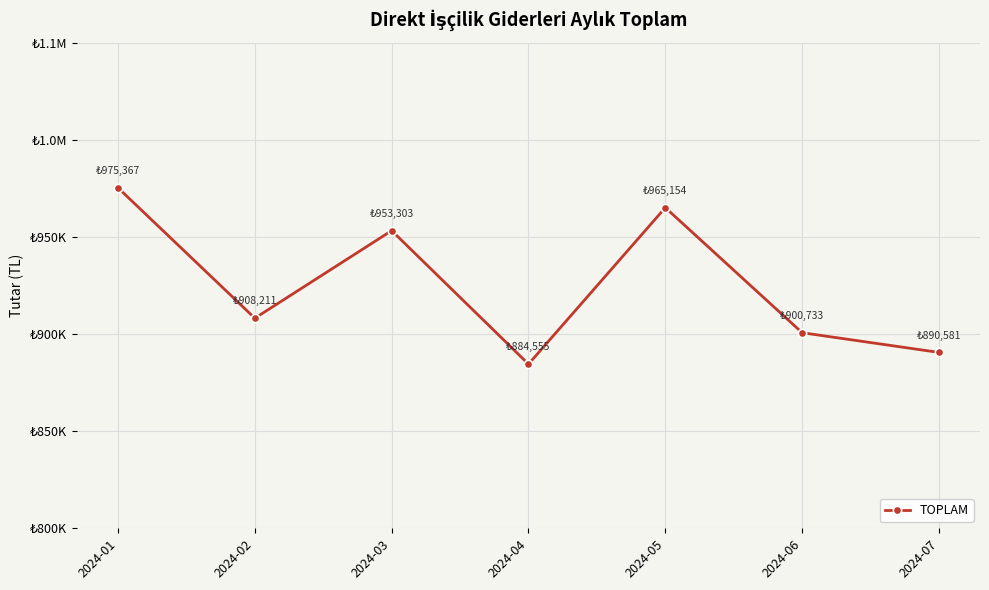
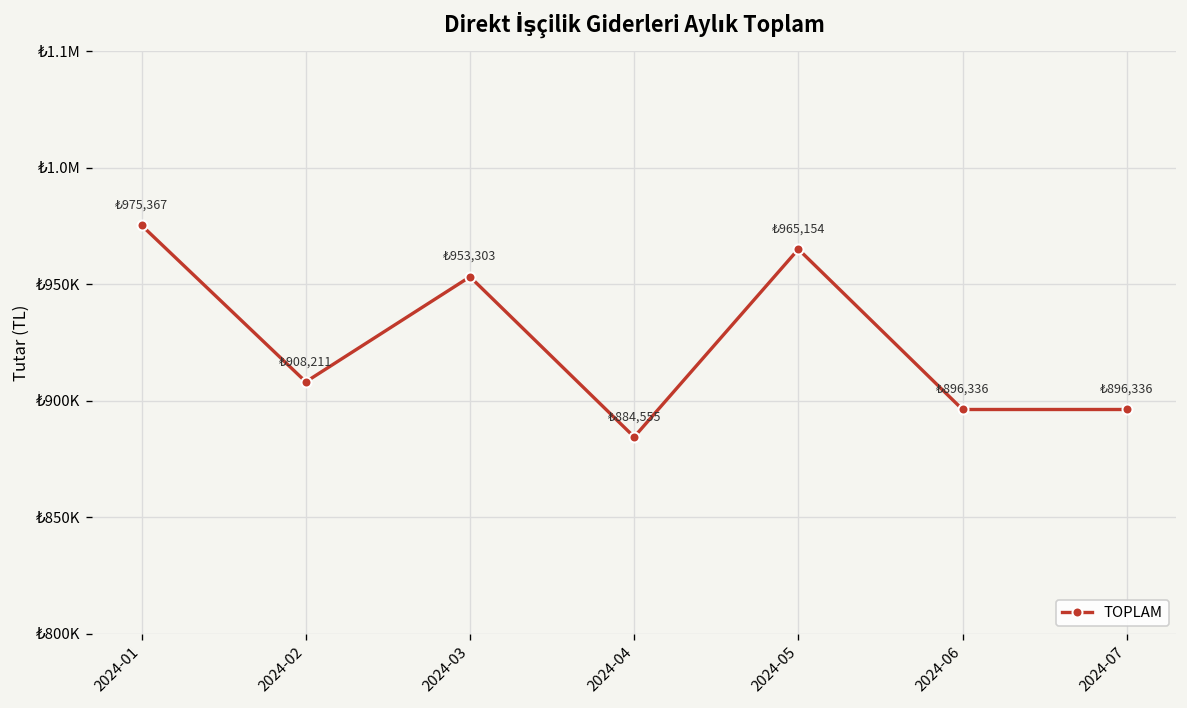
  {
    "2024-01": "975,367",
    "2024-02": "908,211",
    "2024-03": "953,303",
    "2024-04": "884,555",
    "2024-05": "965,154",
-   "2024-06": "900,733",
-   "2024-07": "890,581"
+   "2024-06": "896,336",
+   "2024-07": "896,336"
  }
